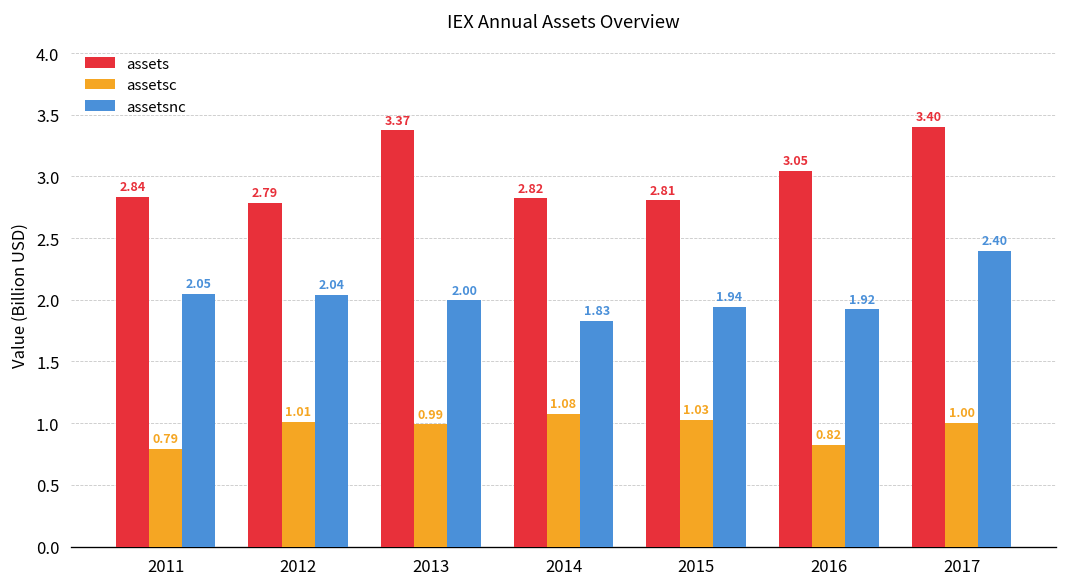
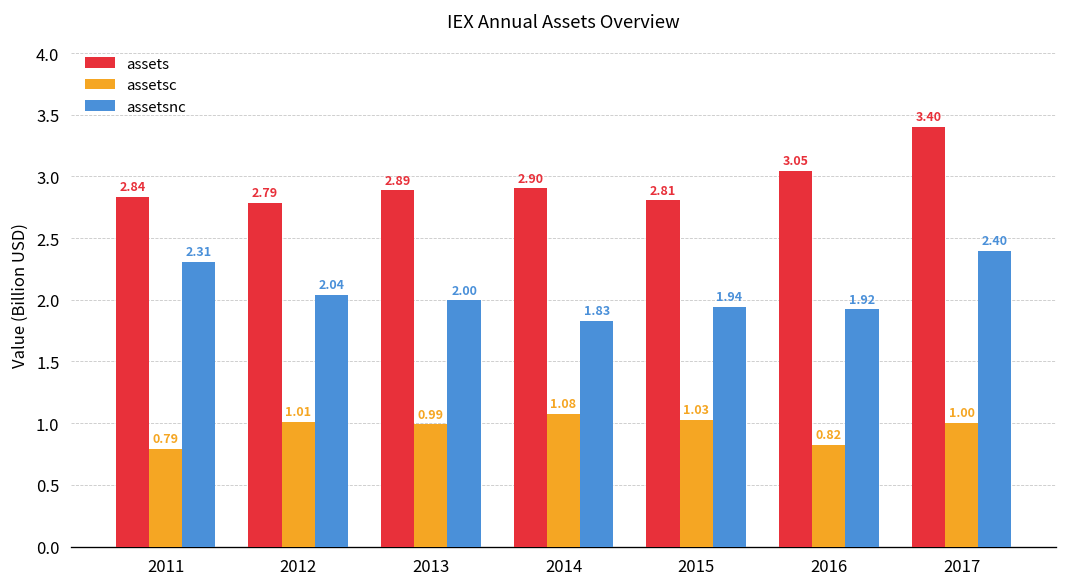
  {
    "assets": {
      "2011": 2.84,
      "2012": 2.79,
-     "2013": 3.37,
-     "2014": 2.82,
+     "2013": 2.89,
+     "2014": 2.90,
      "2015": 2.81,
      "2016": 3.05,
      "2017": 3.40
    },
    "assetsc": {
      "2011": 0.79,
      "2012": 1.01,
      "2013": 0.99,
      "2014": 1.08,
      "2015": 1.03,
      "2016": 0.82,
      "2017": 1.00
    },
    "assetsnc": {
-     "2011": 2.05,
+     "2011": 2.31,
      "2012": 2.04,
      "2013": 2.00,
      "2014": 1.83,
      "2015": 1.94,
      "2016": 1.92,
      "2017": 2.40
    }
  }
